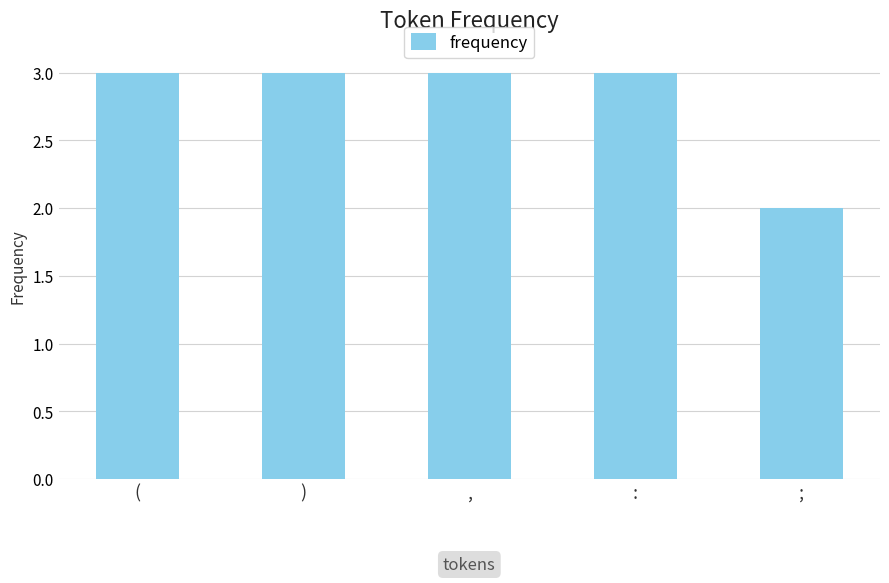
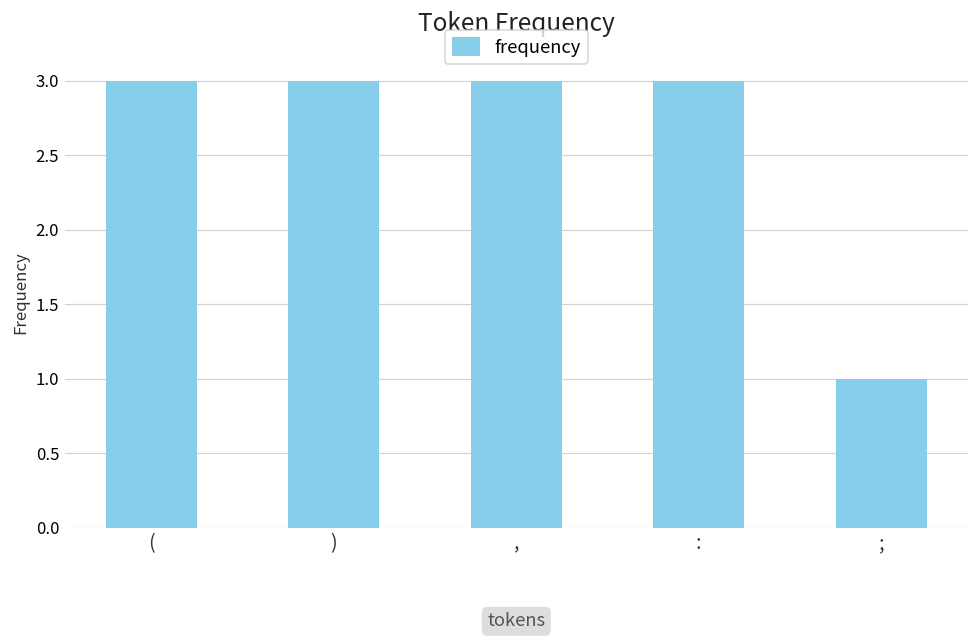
  {
    "(": 3,
    ")": 3,
    ",": 3,
    ":": 3,
-   ";": 2
+   ";": 1
  }
